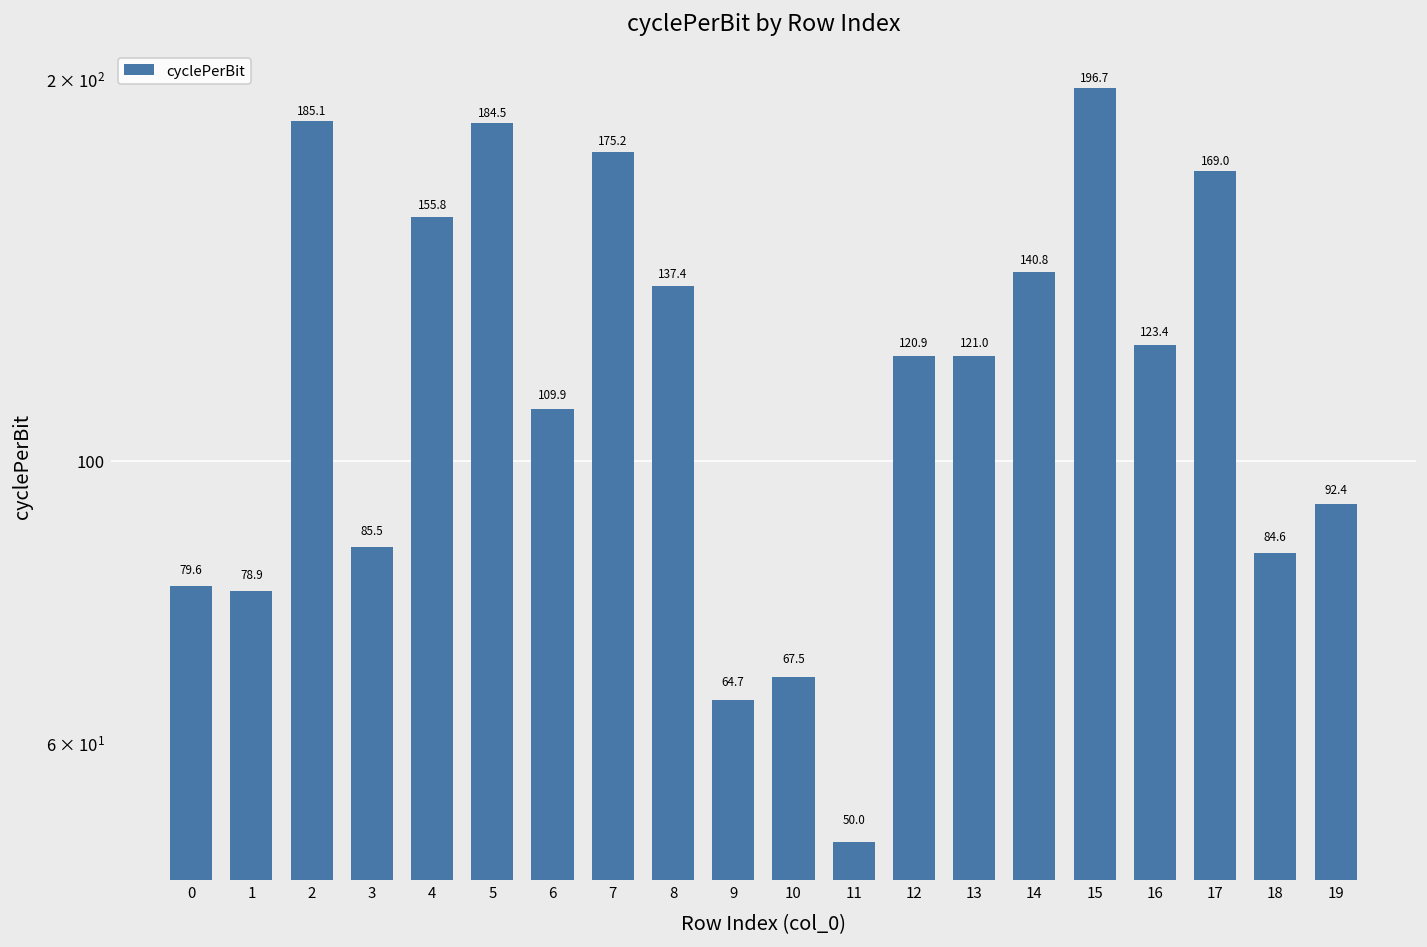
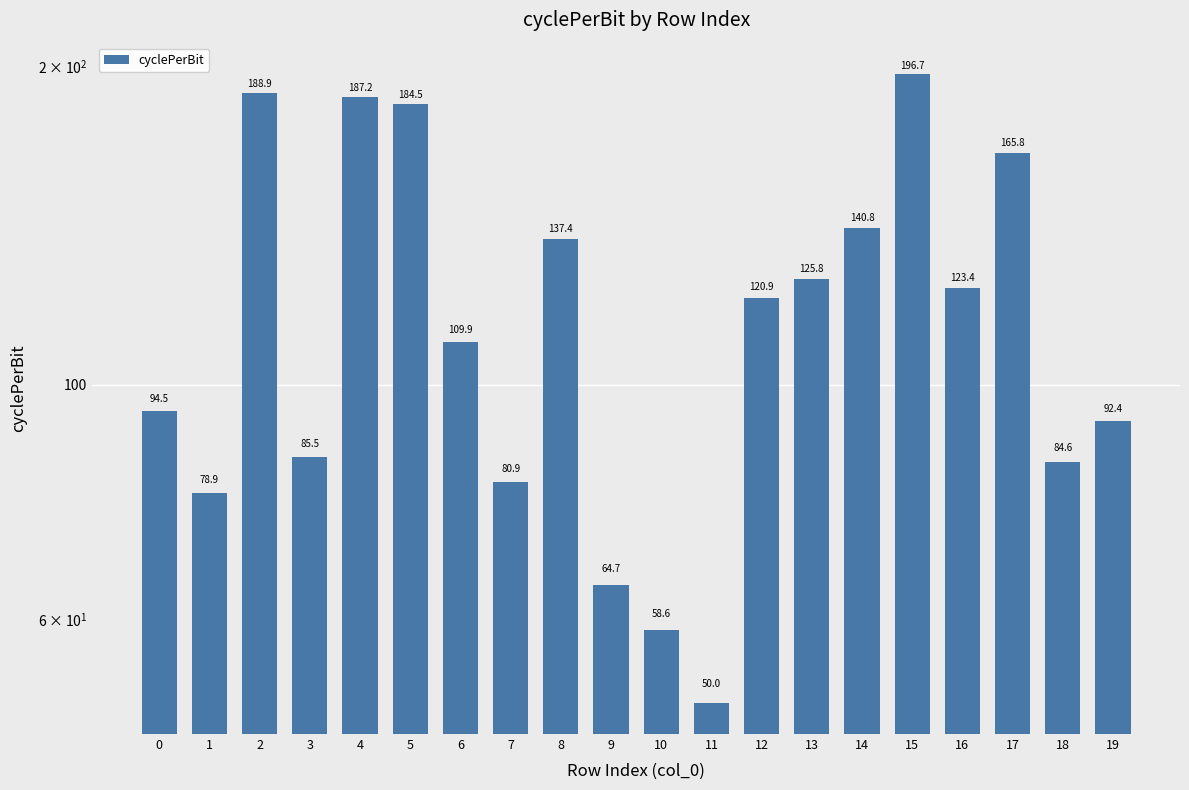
  {
-   "0": 79.6,
+   "0": 94.5,
    "1": 78.9,
-   "2": 185.1,
+   "2": 188.9,
    "3": 85.5,
-   "4": 155.8,
+   "4": 187.2,
    "5": 184.5,
    "6": 109.9,
-   "7": 175.2,
+   "7": 80.9,
    "8": 137.4,
    "9": 64.7,
-   "10": 67.5,
+   "10": 58.6,
    "11": 50.0,
    "12": 120.9,
-   "13": 121.0,
+   "13": 125.8,
    "14": 140.8,
    "15": 196.7,
    "16": 123.4,
-   "17": 169.0,
+   "17": 165.8,
    "18": 84.6,
    "19": 92.4
  }
